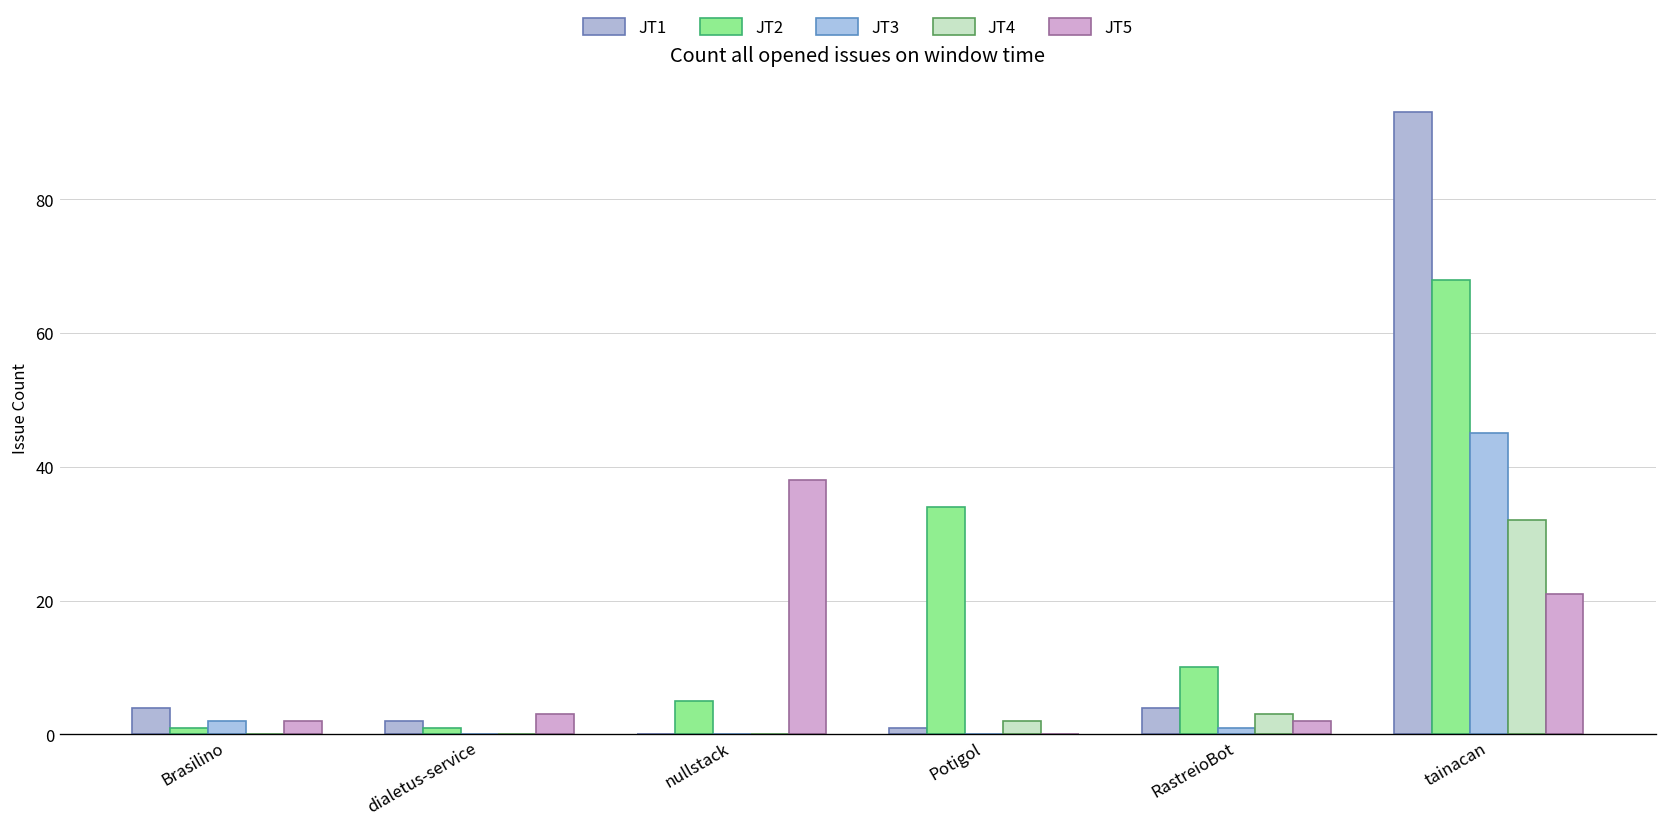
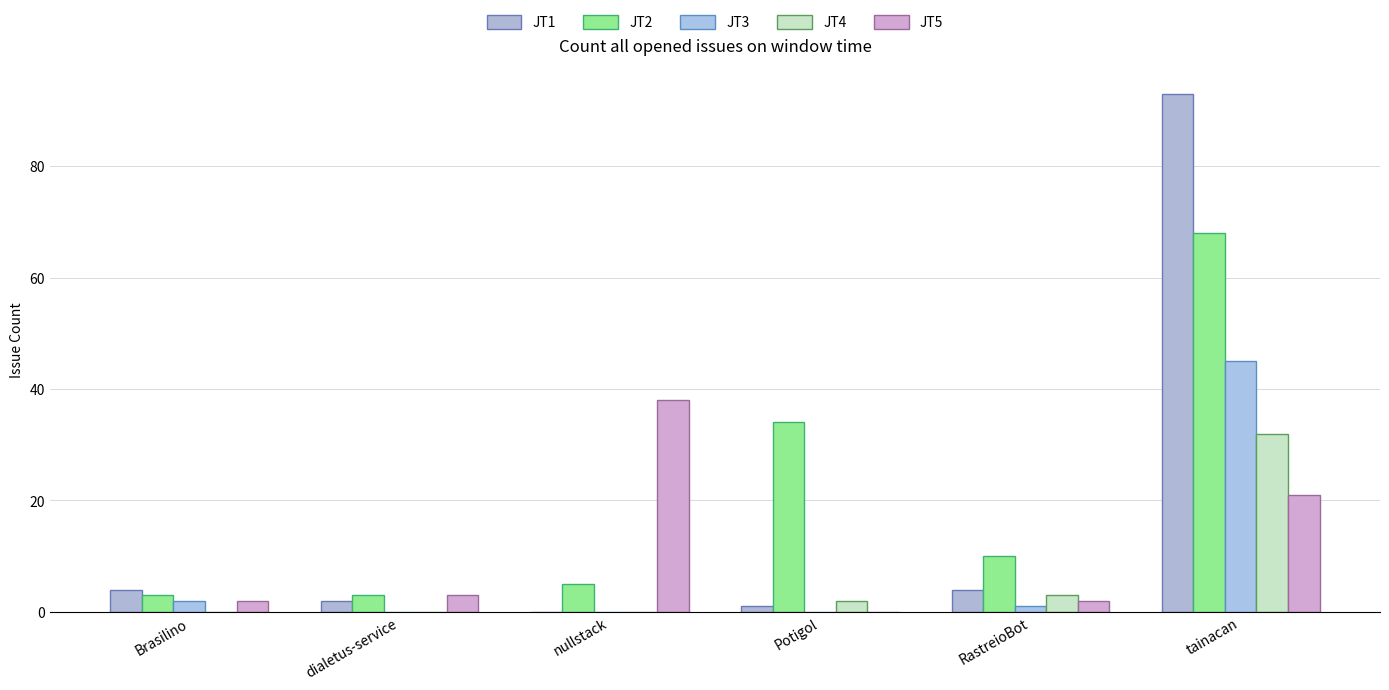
  {
    "JT2": {
-     "Brasilino": 1,
-     "dialetus-service": 1,
+     "Brasilino": 3,
+     "dialetus-service": 3,
      "nullstack": 5,
      "Potigol": 34,
      "RastreioBot": 10,
      "tainacan": 68
    }
  }
